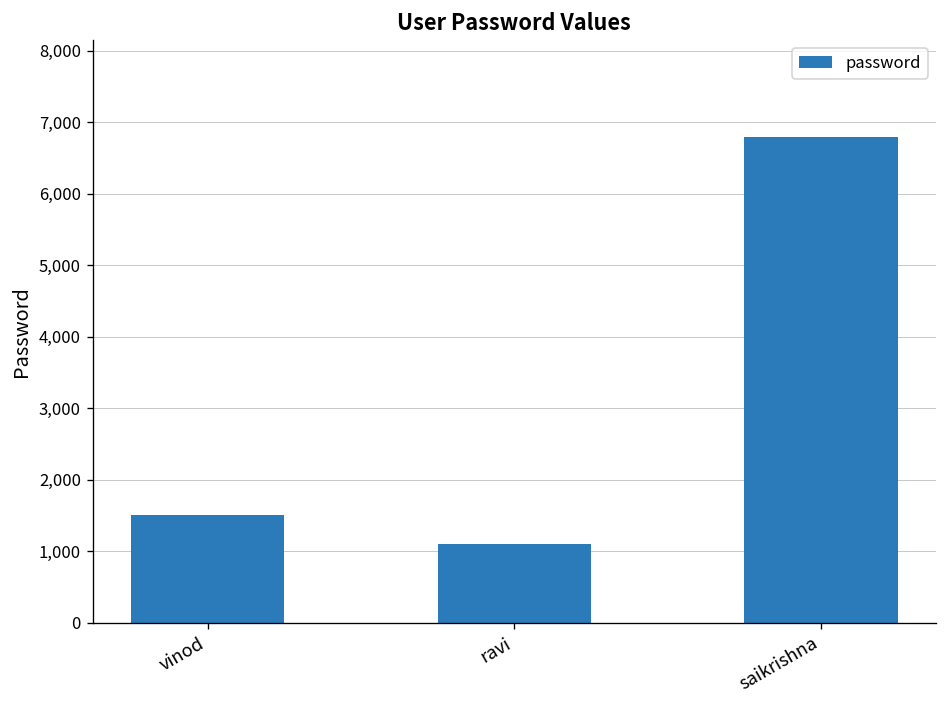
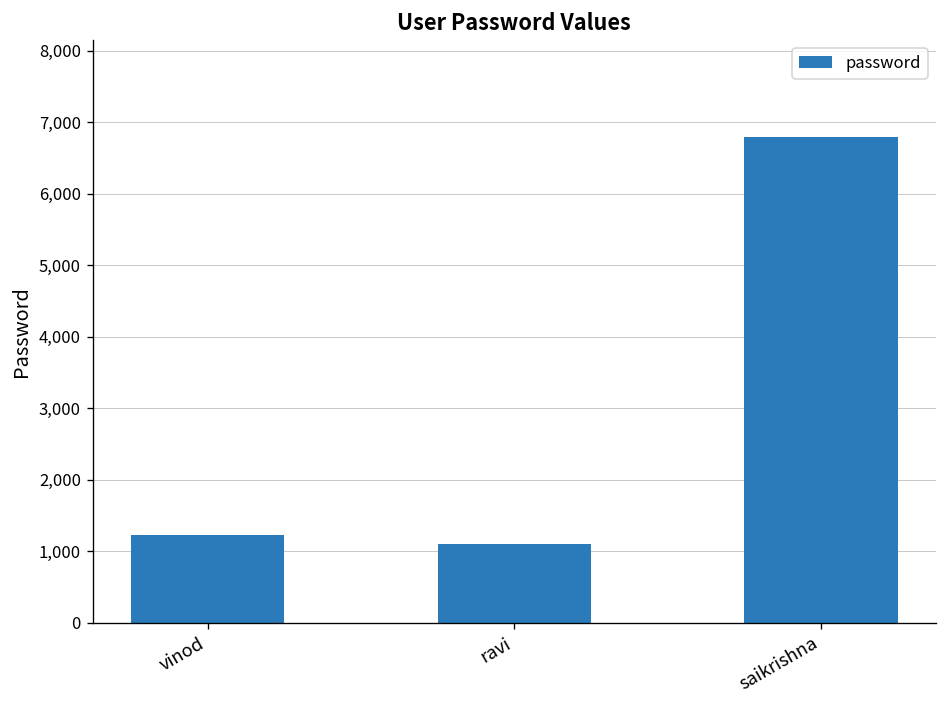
  {
-   "vinod": "1,500",
+   "vinod": "1,200",
    "ravi": "1,100",
    "saikrishna": "6,800"
  }
